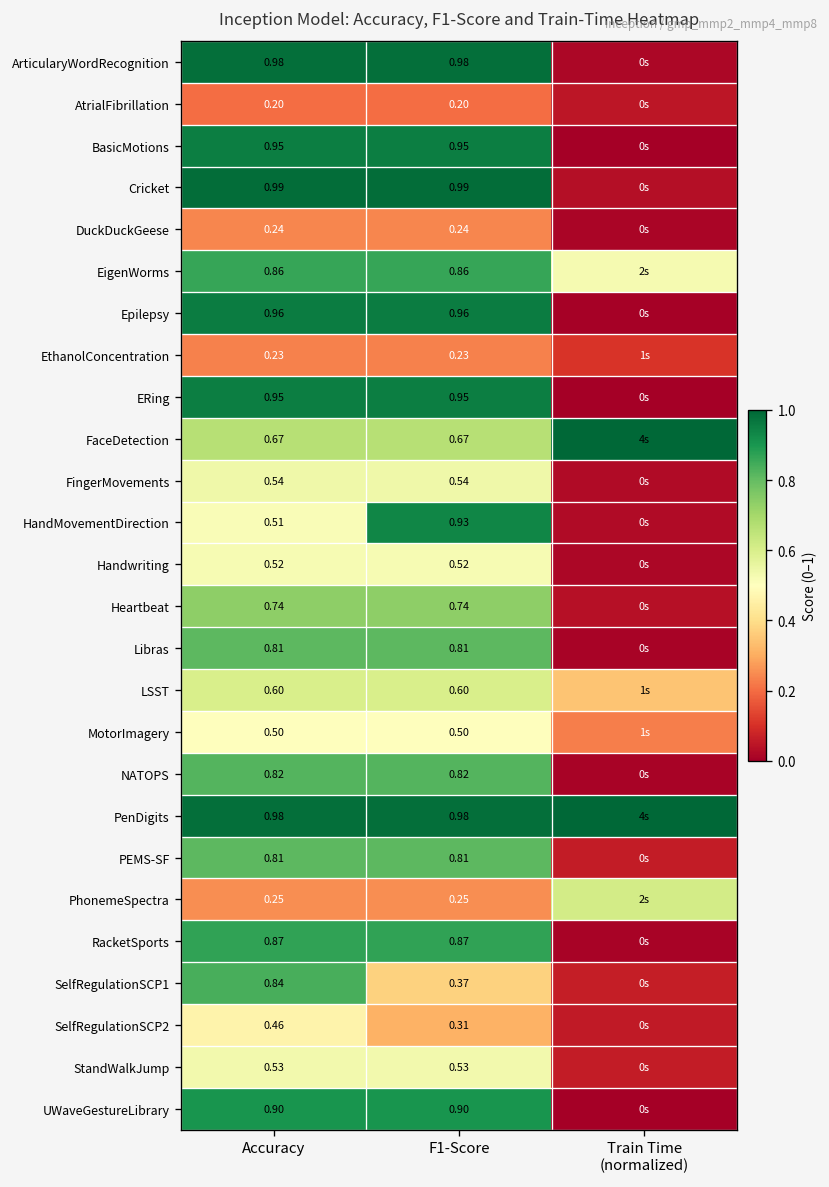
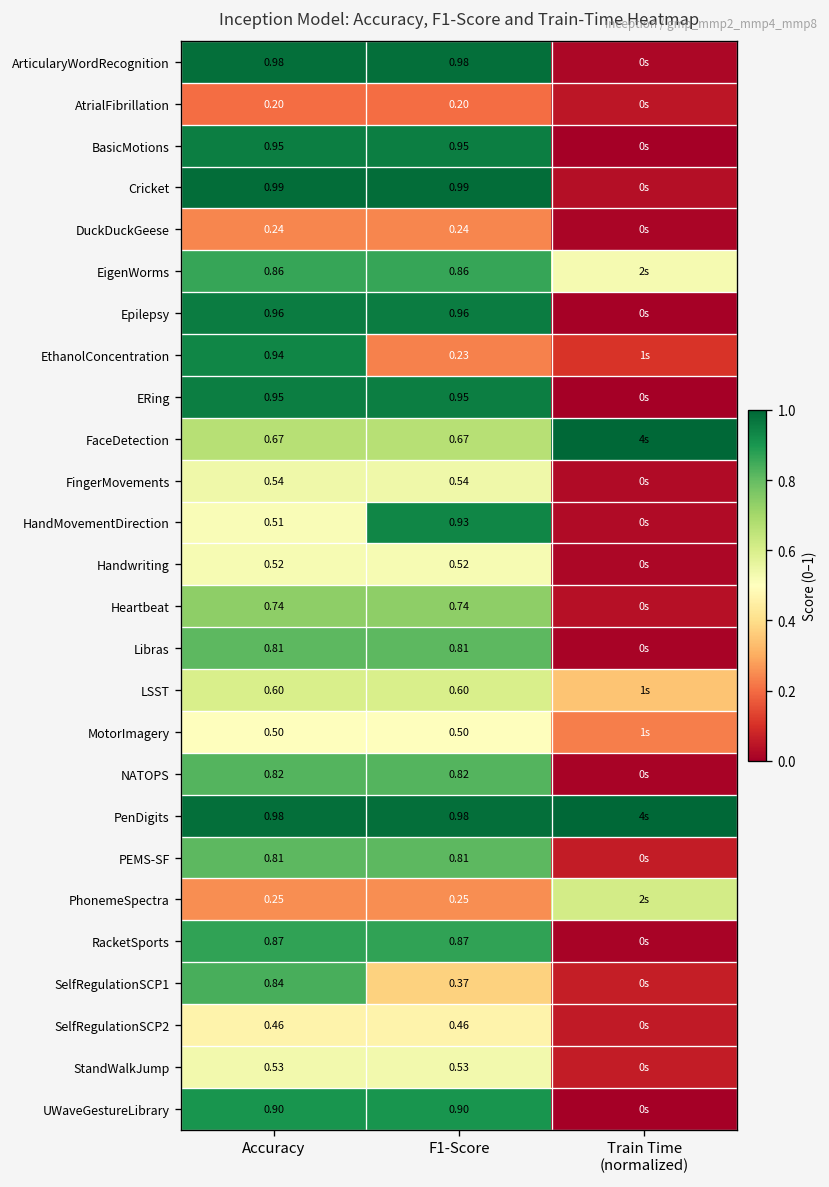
  {
    "ArticularyWordRecognition": {
      "Accuracy": "0.98",
      "F1-Score": "0.98",
      "Train Time (normalized)": "0s"
    },
    "AtrialFibrillation": {
      "Accuracy": "0.20",
      "F1-Score": "0.20",
      "Train Time (normalized)": "0s"
    },
    "BasicMotions": {
      "Accuracy": "0.95",
      "F1-Score": "0.95",
      "Train Time (normalized)": "0s"
    },
    "Cricket": {
      "Accuracy": "0.99",
      "F1-Score": "0.99",
      "Train Time (normalized)": "0s"
    },
    "DuckDuckGeese": {
      "Accuracy": "0.24",
      "F1-Score": "0.24",
      "Train Time (normalized)": "0s"
    },
    "EigenWorms": {
      "Accuracy": "0.86",
      "F1-Score": "0.86",
      "Train Time (normalized)": "2s"
    },
    "Epilepsy": {
      "Accuracy": "0.96",
      "F1-Score": "0.96",
      "Train Time (normalized)": "0s"
    },
    "EthanolConcentration": {
-     "Accuracy": "0.23",
+     "Accuracy": "0.94",
      "F1-Score": "0.23",
      "Train Time (normalized)": "1s"
    },
    "ERing": {
      "Accuracy": "0.95",
      "F1-Score": "0.95",
      "Train Time (normalized)": "0s"
    },
    "FaceDetection": {
      "Accuracy": "0.67",
      "F1-Score": "0.67",
      "Train Time (normalized)": "4s"
    },
    "FingerMovements": {
      "Accuracy": "0.54",
      "F1-Score": "0.54",
      "Train Time (normalized)": "0s"
    },
    "HandMovementDirection": {
      "Accuracy": "0.51",
      "F1-Score": "0.93",
      "Train Time (normalized)": "0s"
    },
    "Handwriting": {
      "Accuracy": "0.52",
      "F1-Score": "0.52",
      "Train Time (normalized)": "0s"
    },
    "Heartbeat": {
      "Accuracy": "0.74",
      "F1-Score": "0.74",
      "Train Time (normalized)": "0s"
    },
    "Libras": {
      "Accuracy": "0.81",
      "F1-Score": "0.81",
      "Train Time (normalized)": "0s"
    },
    "LSST": {
      "Accuracy": "0.60",
      "F1-Score": "0.60",
      "Train Time (normalized)": "1s"
    },
    "MotorImagery": {
      "Accuracy": "0.50",
      "F1-Score": "0.50",
      "Train Time (normalized)": "1s"
    },
    "NATOPS": {
      "Accuracy": "0.82",
      "F1-Score": "0.82",
      "Train Time (normalized)": "0s"
    },
    "PenDigits": {
      "Accuracy": "0.98",
      "F1-Score": "0.98",
      "Train Time (normalized)": "4s"
    },
    "PEMS-SF": {
      "Accuracy": "0.81",
      "F1-Score": "0.81",
      "Train Time (normalized)": "0s"
    },
    "PhonemeSpectra": {
      "Accuracy": "0.25",
      "F1-Score": "0.25",
      "Train Time (normalized)": "2s"
    },
    "RacketSports": {
      "Accuracy": "0.87",
      "F1-Score": "0.87",
      "Train Time (normalized)": "0s"
    },
    "SelfRegulationSCP1": {
      "Accuracy": "0.84",
      "F1-Score": "0.37",
      "Train Time (normalized)": "0s"
    },
    "SelfRegulationSCP2": {
      "Accuracy": "0.46",
-     "F1-Score": "0.31",
+     "F1-Score": "0.46",
      "Train Time (normalized)": "0s"
    },
    "StandWalkJump": {
      "Accuracy": "0.53",
      "F1-Score": "0.53",
      "Train Time (normalized)": "0s"
    },
    "UWaveGestureLibrary": {
      "Accuracy": "0.90",
      "F1-Score": "0.90",
      "Train Time (normalized)": "0s"
    }
  }
